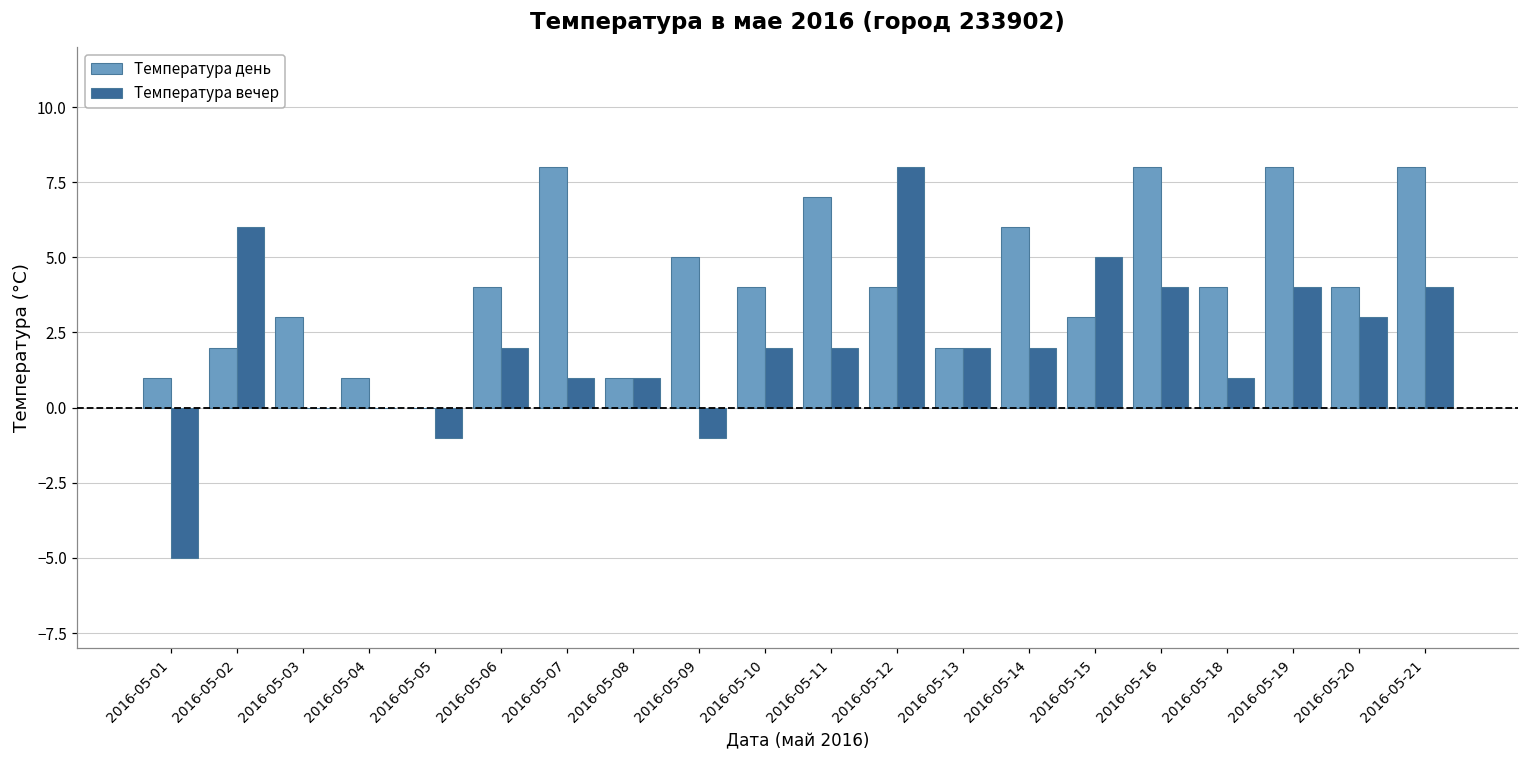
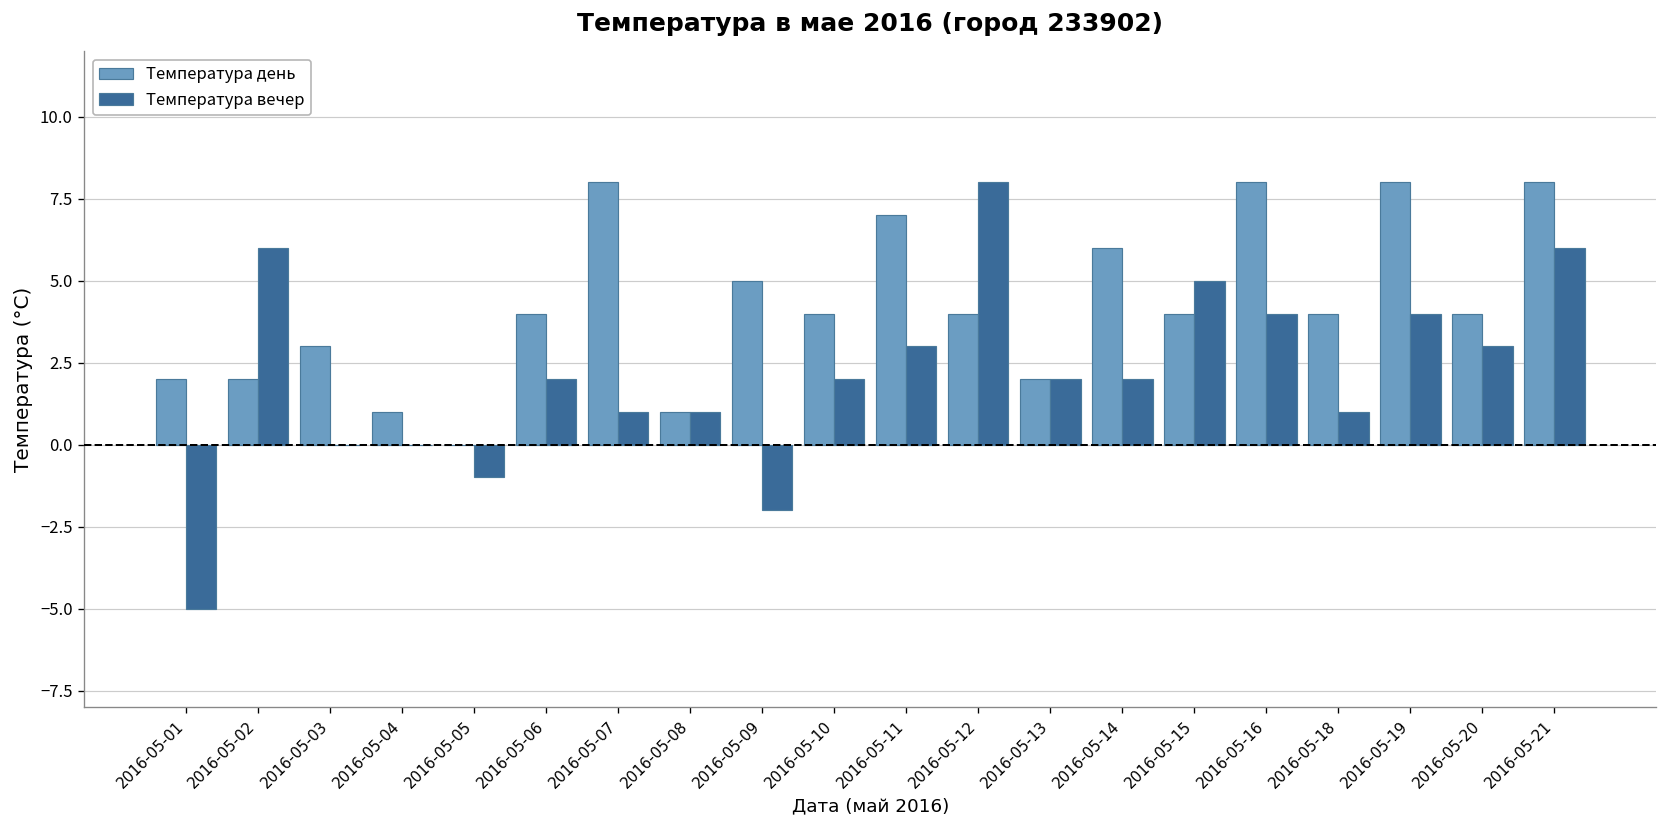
  {
    "Температура день": {
-     "2016-05-01": 1,
+     "2016-05-01": 2,
      "2016-05-02": 2,
      "2016-05-03": 3,
      "2016-05-04": 1,
      "2016-05-05": 0,
      "2016-05-06": 4,
      "2016-05-07": 8,
      "2016-05-08": 1,
      "2016-05-09": 5,
      "2016-05-10": 4,
      "2016-05-11": 7,
      "2016-05-12": 4,
      "2016-05-13": 2,
      "2016-05-14": 6,
-     "2016-05-15": 3,
+     "2016-05-15": 4,
      "2016-05-16": 8,
      "2016-05-18": 4,
      "2016-05-19": 8,
      "2016-05-20": 4,
      "2016-05-21": 8
    },
    "Температура вечер": {
      "2016-05-01": -5,
      "2016-05-02": 6,
      "2016-05-03": 0,
      "2016-05-04": 0,
      "2016-05-05": -1,
      "2016-05-06": 2,
      "2016-05-07": 1,
      "2016-05-08": 1,
-     "2016-05-09": -1,
+     "2016-05-09": -2,
      "2016-05-10": 2,
-     "2016-05-11": 2,
+     "2016-05-11": 3,
      "2016-05-12": 8,
      "2016-05-13": 2,
      "2016-05-14": 2,
      "2016-05-15": 5,
      "2016-05-16": 4,
      "2016-05-18": 1,
      "2016-05-19": 4,
      "2016-05-20": 3,
-     "2016-05-21": 4
+     "2016-05-21": 6
    }
  }
